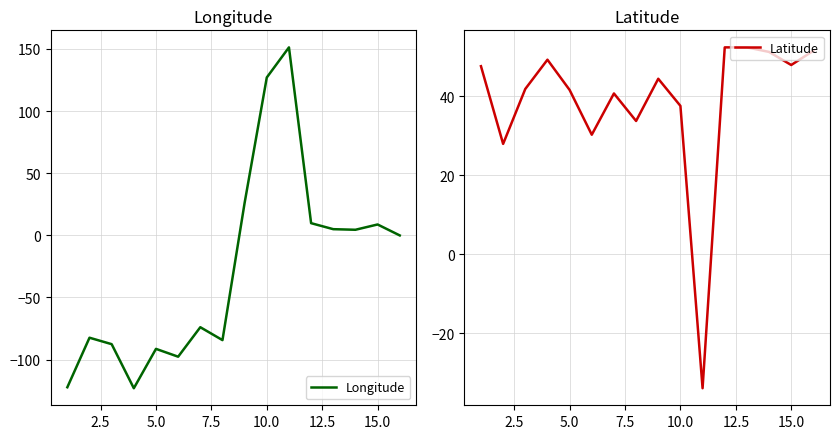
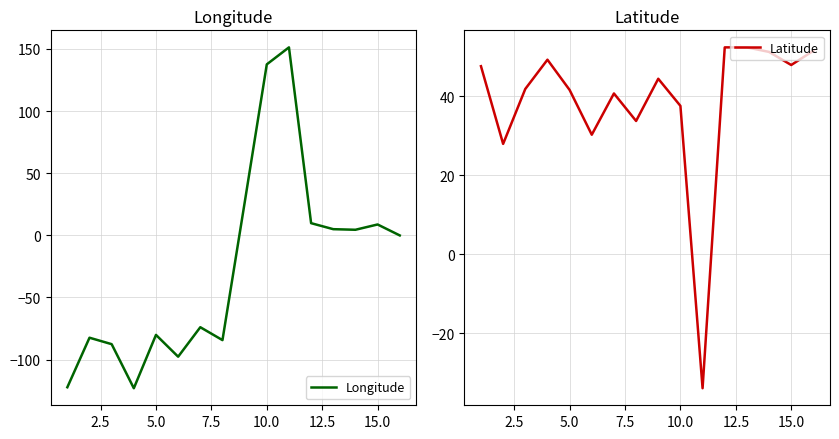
  {
    "Longitude": {
-     "5.0": -91,
-     "10.0": 127,
+     "5.0": -80,
+     "10.0": 138,
      "15.0": 9
    },
    "Latitude": {
      "5.0": 42,
      "10.0": 38,
      "15.0": 48
    }
  }
